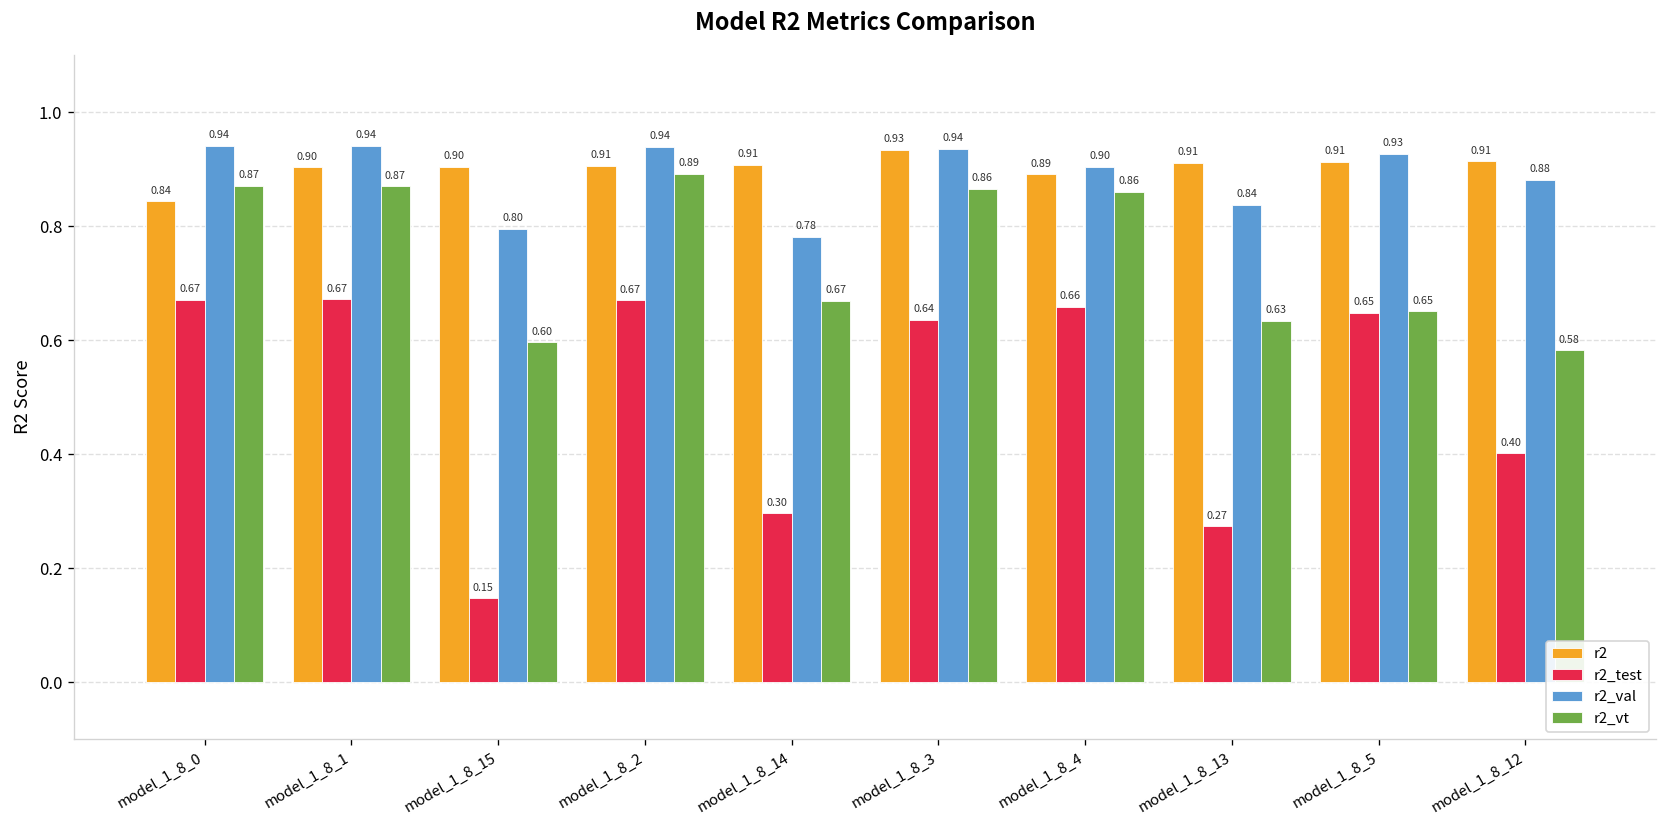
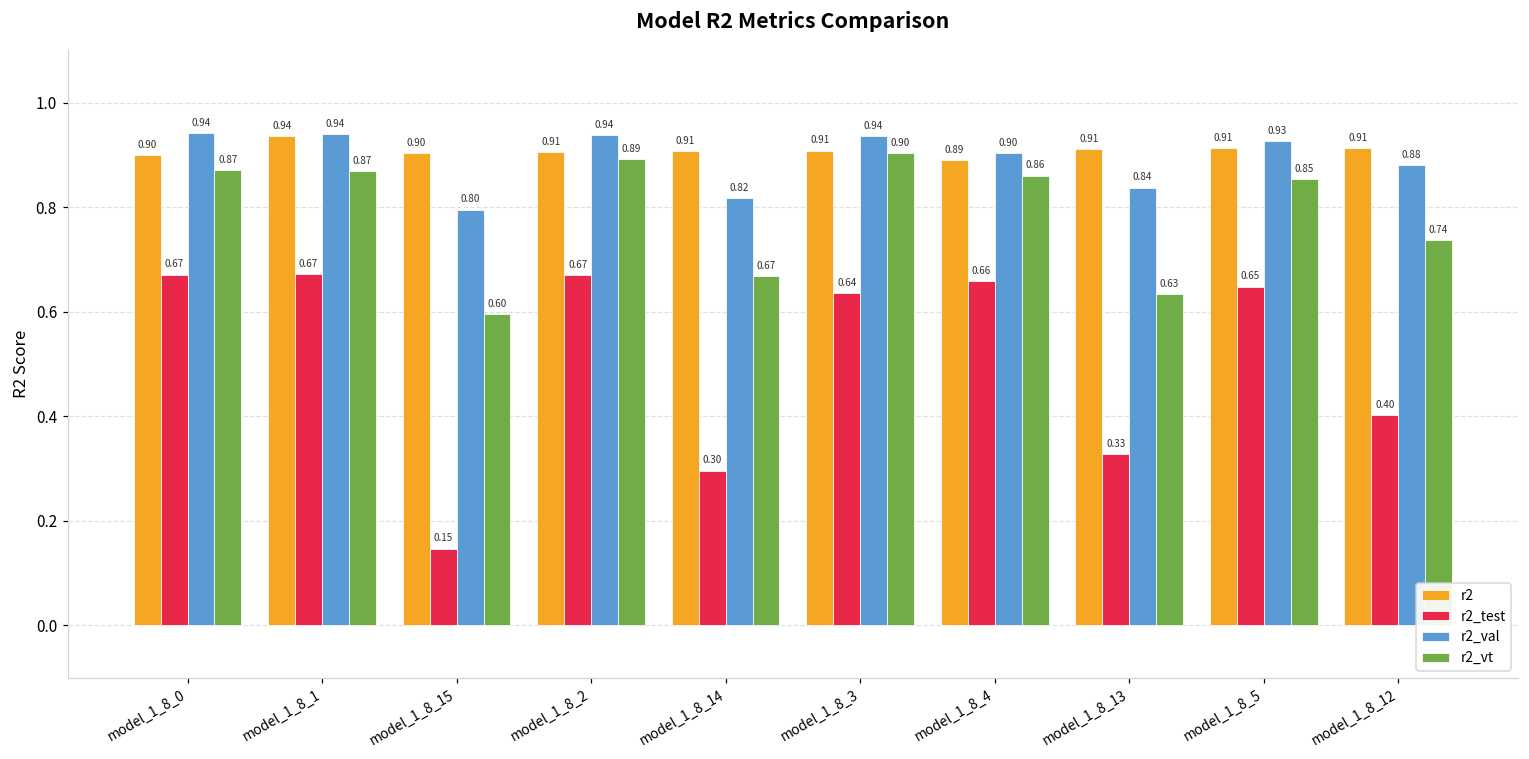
  {
    "r2": {
-     "model_1_8_0": 0.84,
-     "model_1_8_1": 0.90,
+     "model_1_8_0": 0.90,
+     "model_1_8_1": 0.94,
      "model_1_8_15": 0.90,
      "model_1_8_2": 0.91,
      "model_1_8_14": 0.91,
-     "model_1_8_3": 0.93,
+     "model_1_8_3": 0.91,
      "model_1_8_4": 0.89,
      "model_1_8_13": 0.91,
      "model_1_8_5": 0.91,
      "model_1_8_12": 0.91
    },
    "r2_test": {
      "model_1_8_0": 0.67,
      "model_1_8_1": 0.67,
      "model_1_8_15": 0.15,
      "model_1_8_2": 0.67,
      "model_1_8_14": 0.30,
      "model_1_8_3": 0.64,
      "model_1_8_4": 0.66,
-     "model_1_8_13": 0.27,
+     "model_1_8_13": 0.33,
      "model_1_8_5": 0.65,
      "model_1_8_12": 0.40
    },
    "r2_val": {
      "model_1_8_0": 0.94,
      "model_1_8_1": 0.94,
      "model_1_8_15": 0.80,
      "model_1_8_2": 0.94,
-     "model_1_8_14": 0.78,
+     "model_1_8_14": 0.82,
      "model_1_8_3": 0.94,
      "model_1_8_4": 0.90,
      "model_1_8_13": 0.84,
      "model_1_8_5": 0.93,
      "model_1_8_12": 0.88
    },
    "r2_vt": {
      "model_1_8_0": 0.87,
      "model_1_8_1": 0.87,
      "model_1_8_15": 0.60,
      "model_1_8_2": 0.89,
      "model_1_8_14": 0.67,
-     "model_1_8_3": 0.86,
+     "model_1_8_3": 0.90,
      "model_1_8_4": 0.86,
      "model_1_8_13": 0.63,
-     "model_1_8_5": 0.65,
-     "model_1_8_12": 0.58
+     "model_1_8_5": 0.85,
+     "model_1_8_12": 0.74
    }
  }
